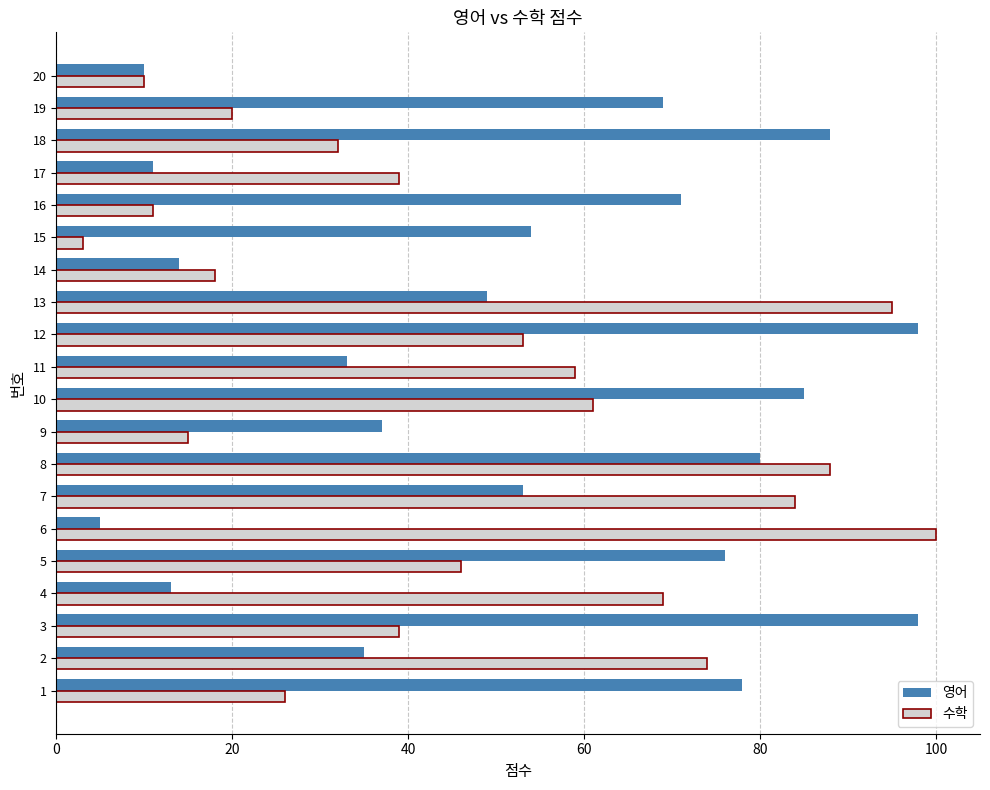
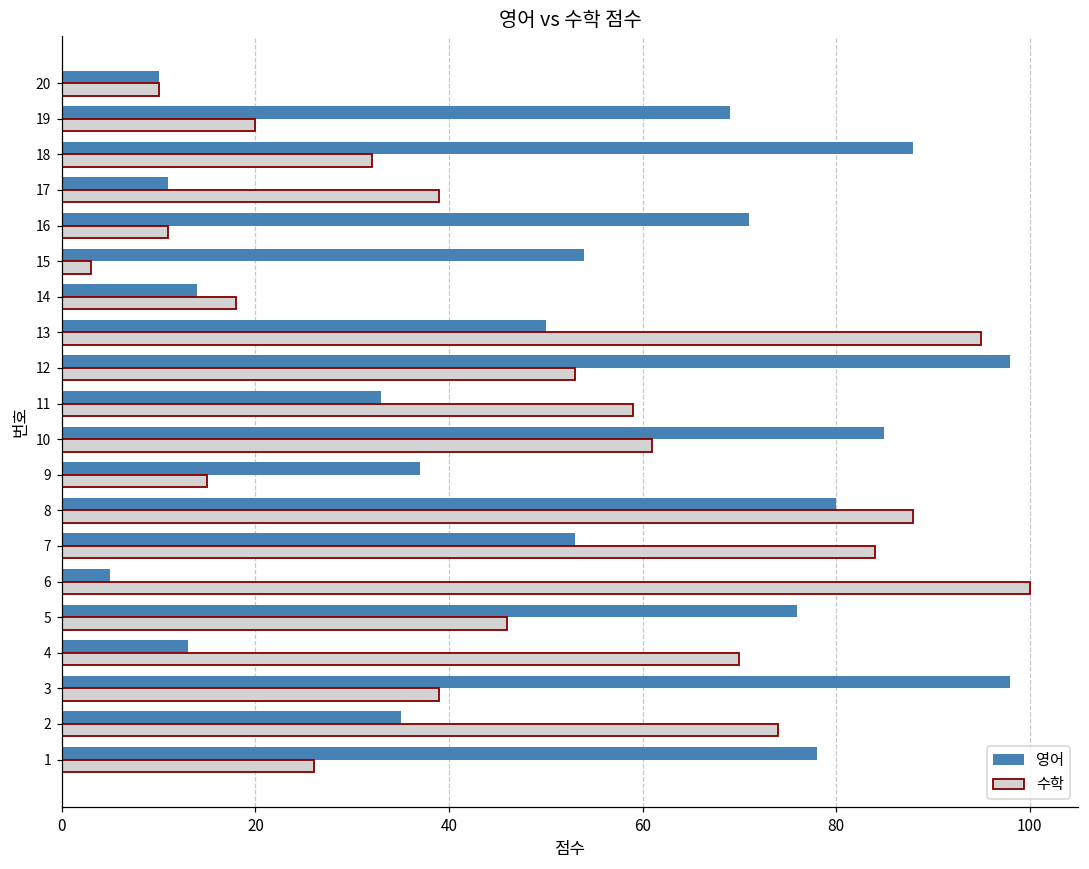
  {
    "영어": {
      "20": 10,
      "19": 69,
      "18": 88,
      "17": 11,
      "16": 71,
      "15": 54,
      "14": 14,
-     "13": 49,
+     "13": 50,
      "12": 98,
      "11": 33,
      "10": 85,
      "9": 37,
      "8": 80,
      "7": 53,
      "6": 5,
      "5": 76,
      "4": 13,
      "3": 98,
      "2": 35,
      "1": 78
    },
    "수학": {
      "20": 10,
      "19": 20,
      "18": 32,
      "17": 39,
      "16": 11,
      "15": 3,
      "14": 18,
      "13": 95,
      "12": 53,
      "11": 59,
      "10": 61,
      "9": 15,
      "8": 88,
      "7": 84,
      "6": 100,
      "5": 46,
-     "4": 69,
+     "4": 70,
      "3": 39,
      "2": 74,
      "1": 26
    }
  }
